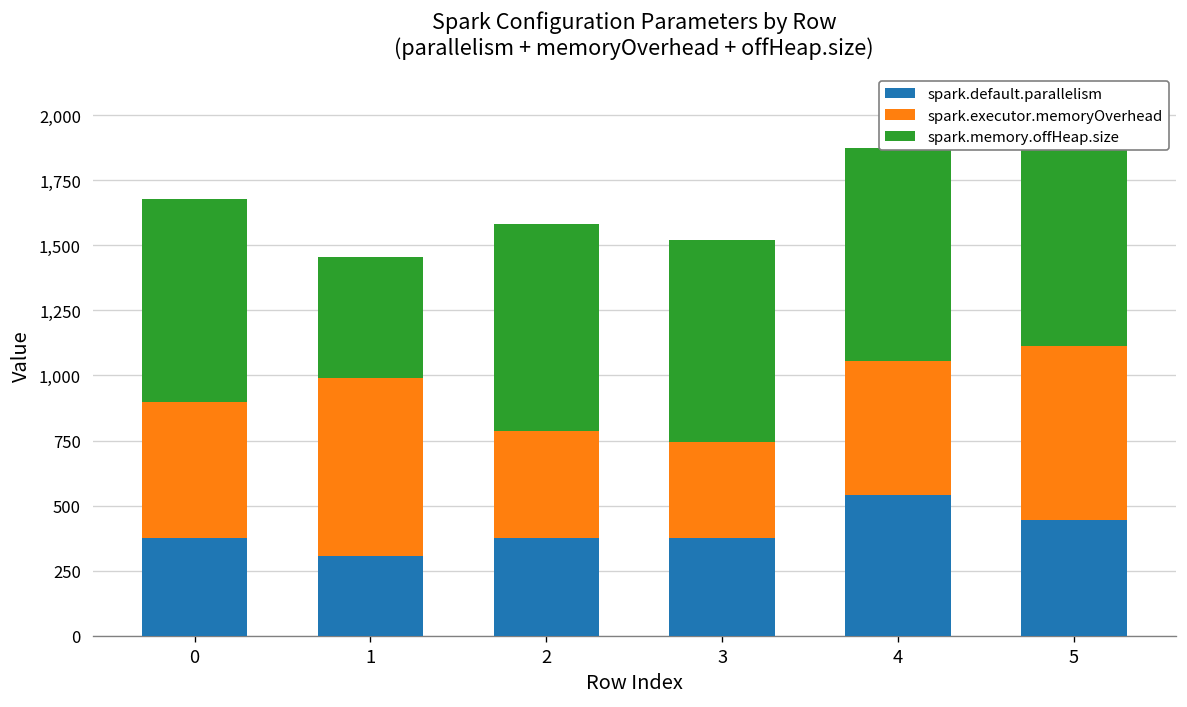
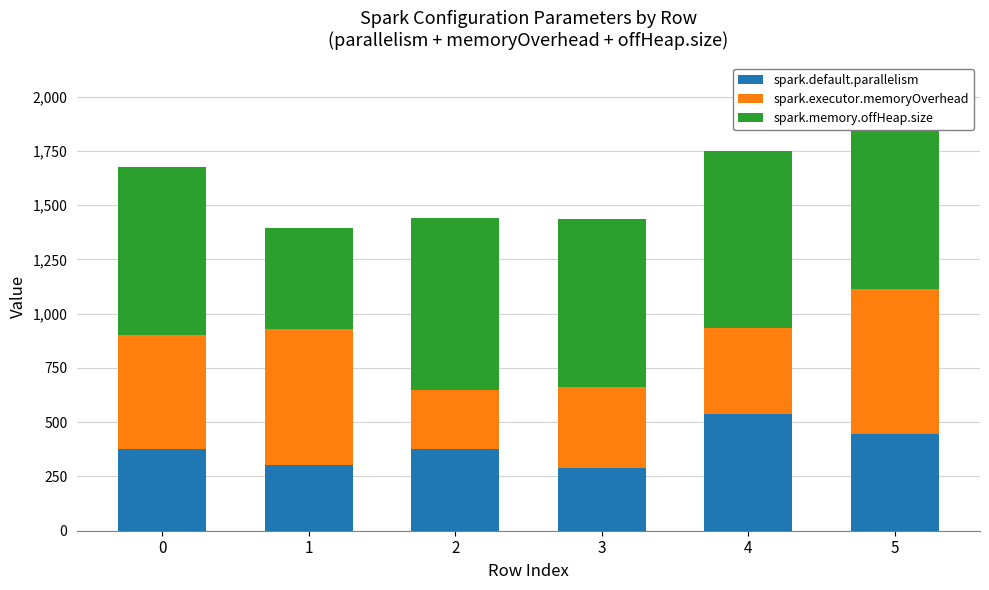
  {
    "spark.default.parallelism": {
      "0": 380,
      "1": 310,
      "2": 380,
-     "3": 380,
+     "3": 290,
      "4": 540,
      "5": 440
    },
    "spark.executor.memoryOverhead": {
      "0": 530,
-     "1": 690,
-     "2": 410,
+     "1": 630,
+     "2": 270,
      "3": 370,
-     "4": 520,
+     "4": 390,
      "5": 670
    },
    "spark.memory.offHeap.size": {
      "0": 780,
      "1": 470,
      "2": 800,
      "3": 780
    }
  }
